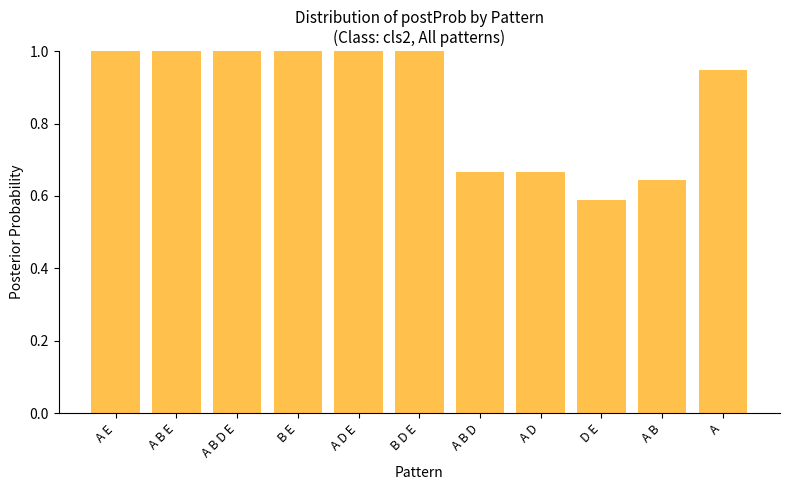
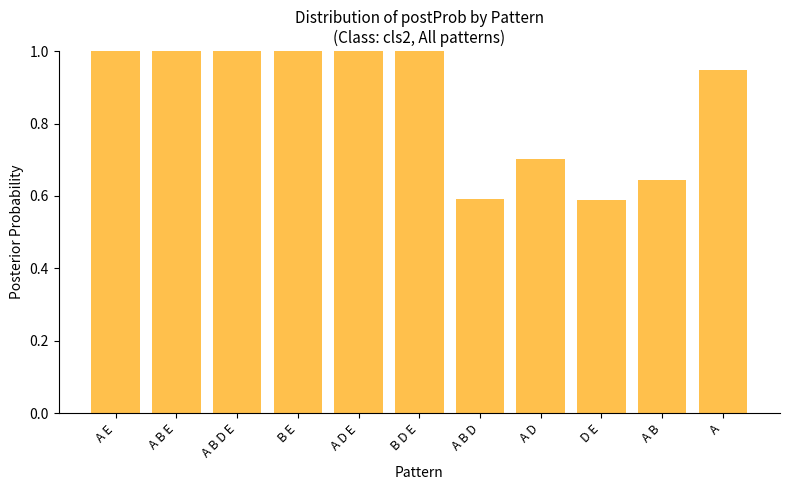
  {
    "A E": 1.00,
    "A B E": 1.00,
    "A B D E": 1.00,
    "B E": 1.00,
    "A D E": 1.00,
    "B D E": 1.00,
-   "A B D": 0.67,
-   "A D": 0.67,
+   "A B D": 0.59,
+   "A D": 0.70,
    "D E": 0.59,
    "A B": 0.64,
    "A": 0.95
  }
